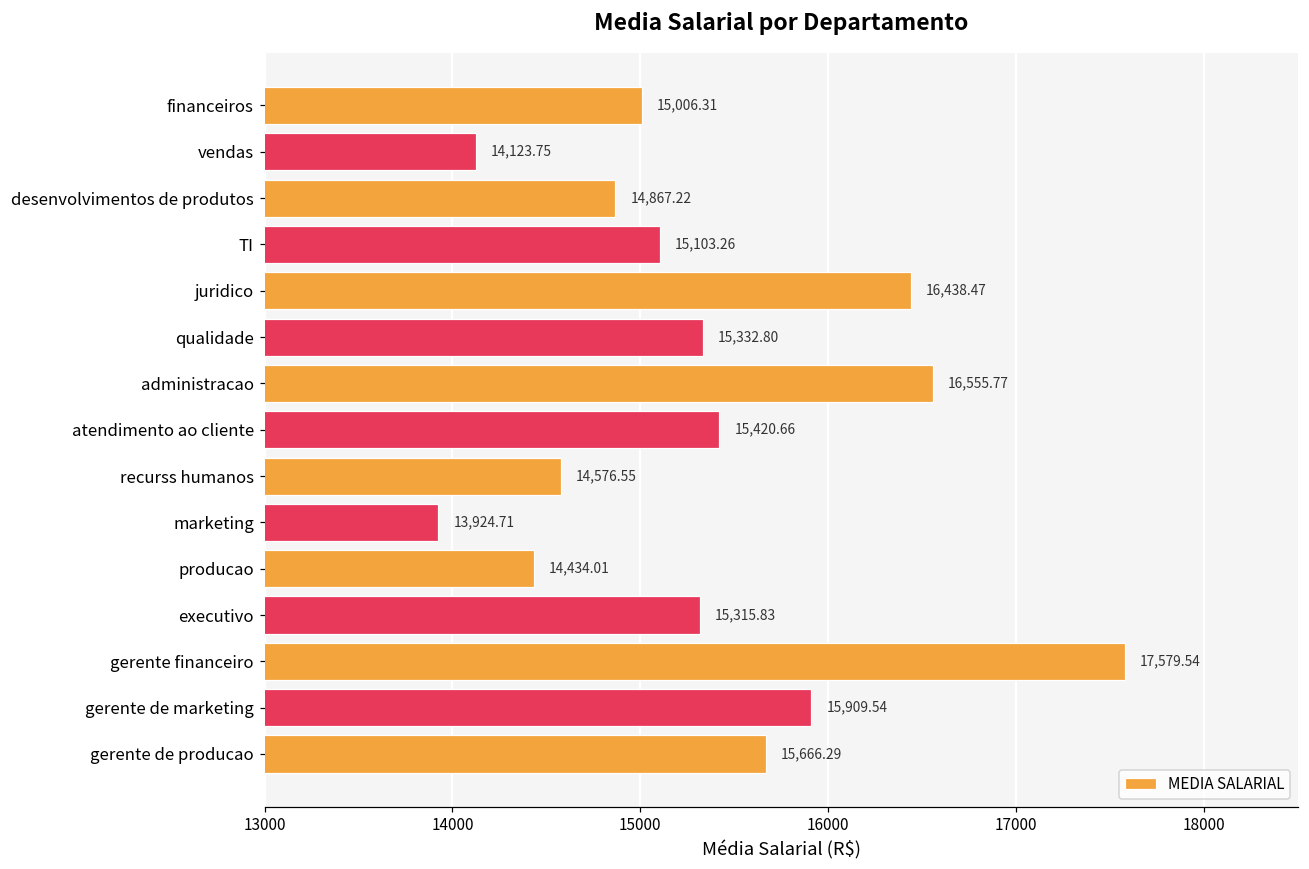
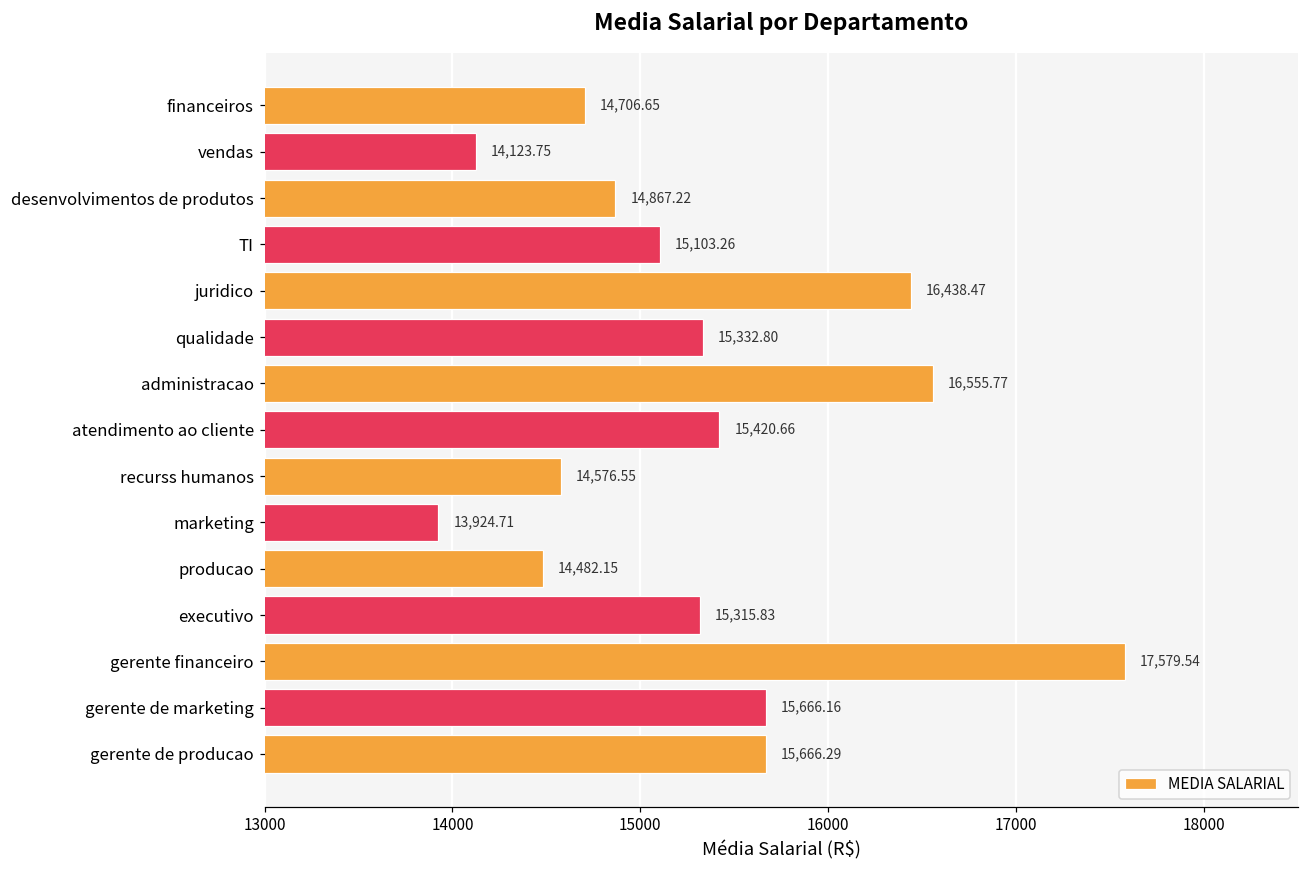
  {
-   "financeiros": "15,006.31",
+   "financeiros": "14,706.65",
    "vendas": "14,123.75",
    "desenvolvimentos de produtos": "14,867.22",
    "TI": "15,103.26",
    "juridico": "16,438.47",
    "qualidade": "15,332.80",
    "administracao": "16,555.77",
    "atendimento ao cliente": "15,420.66",
    "recurss humanos": "14,576.55",
    "marketing": "13,924.71",
-   "producao": "14,434.01",
+   "producao": "14,482.15",
    "executivo": "15,315.83",
    "gerente financeiro": "17,579.54",
-   "gerente de marketing": "15,909.54",
+   "gerente de marketing": "15,666.16",
    "gerente de producao": "15,666.29"
  }
